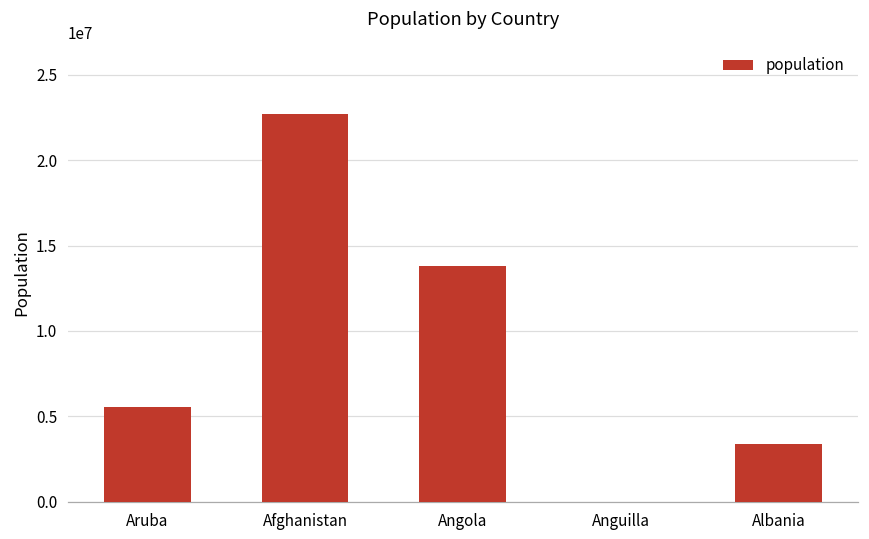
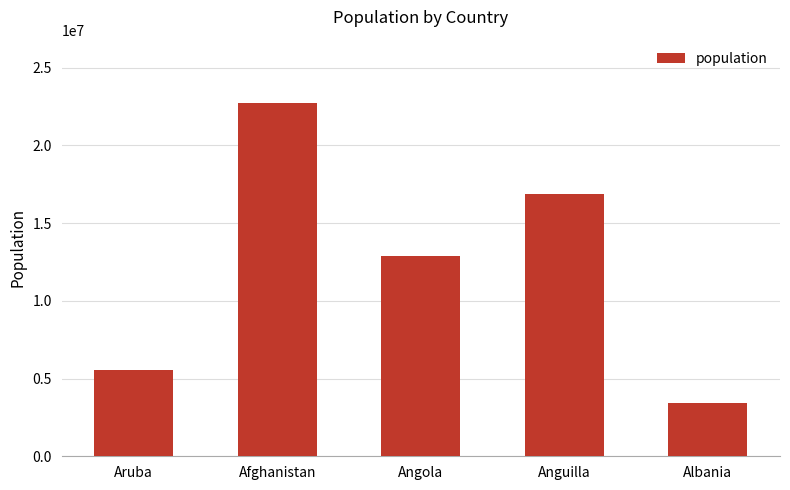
  {
    "Aruba": 5500000,
    "Afghanistan": 22700000,
-   "Angola": 13800000,
-   "Anguilla": 0,
+   "Angola": 12900000,
+   "Anguilla": 16900000,
    "Albania": 3400000
  }
